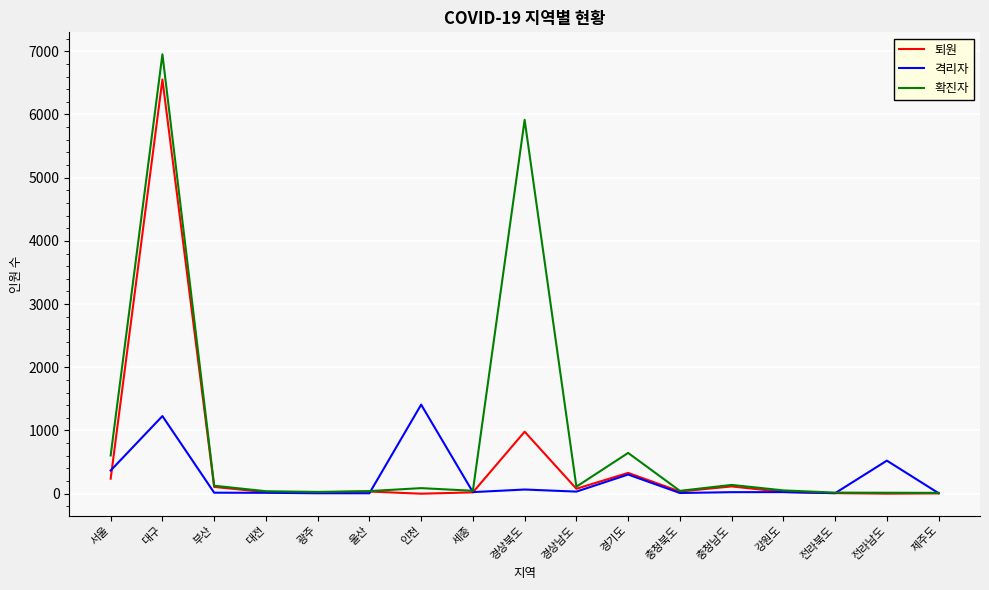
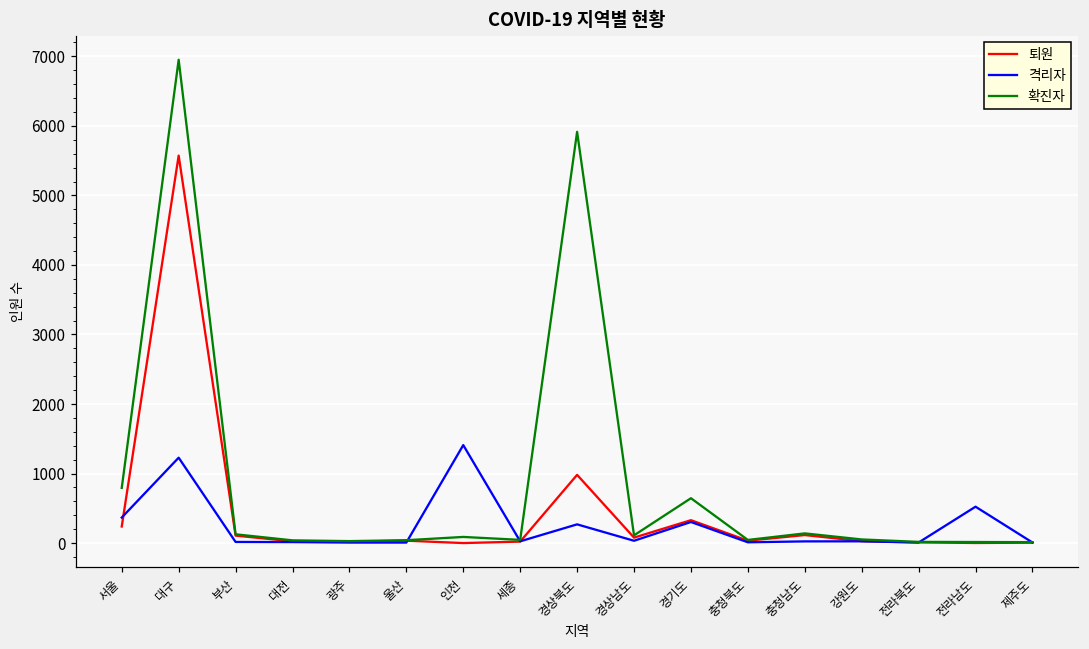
  {
    "퇴원": {
      "서울": 200,
-     "대구": 6600,
+     "대구": 5600,
      "인천": 0,
      "경상북도": 1000
    },
    "격리자": {
      "서울": 400,
      "대구": 1200,
      "부산": 0,
      "인천": 1400,
-     "경상북도": 100,
+     "경상북도": 300,
      "경상남도": 0,
      "충청남도": 0,
      "전라남도": 500
    },
    "확진자": {
-     "서울": 600,
+     "서울": 800,
      "대구": 7000,
      "인천": 100,
      "경상북도": 5900,
      "경기도": 600
    }
  }
